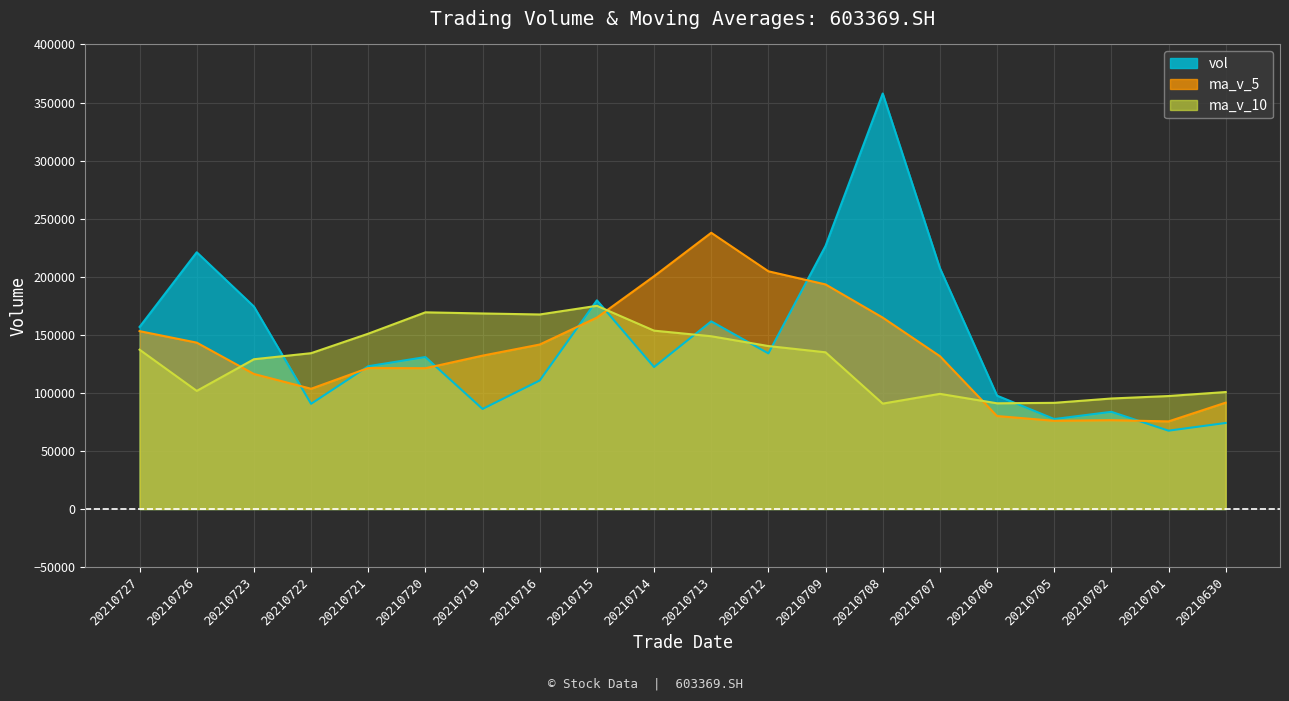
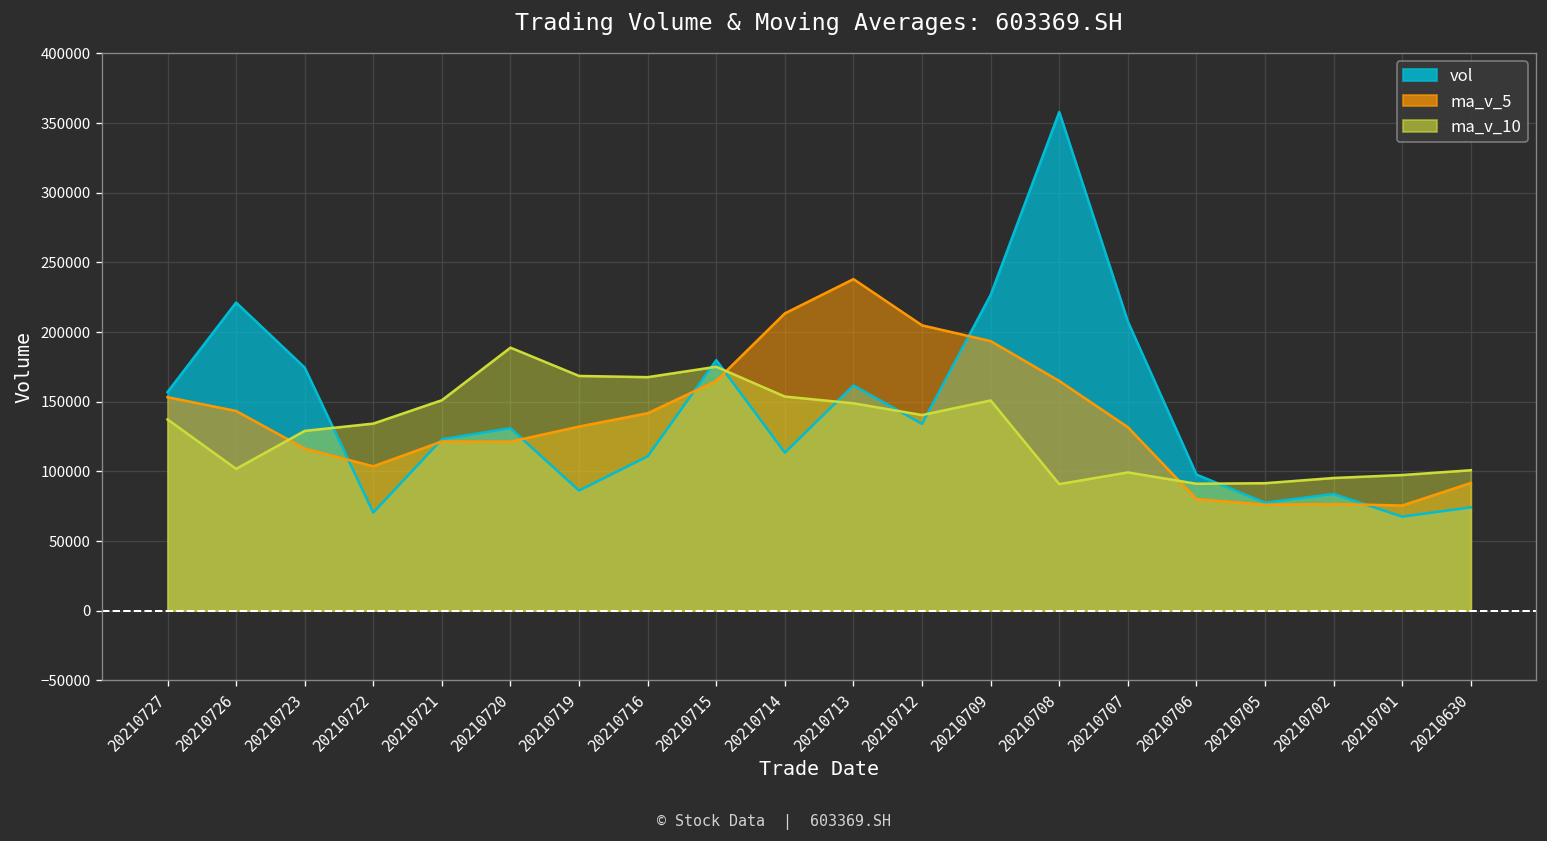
  {
    "vol": {
      "20210727": 157000,
      "20210726": 221000,
      "20210723": 174000,
-     "20210722": 91000,
+     "20210722": 70000,
      "20210720": 131000,
      "20210719": 86000,
      "20210716": 111000,
      "20210715": 180000,
-     "20210714": 122000,
+     "20210714": 113000,
      "20210713": 162000,
      "20210712": 134000,
      "20210709": 227000,
      "20210708": 358000,
      "20210707": 207000,
      "20210706": 98000,
      "20210702": 84000,
      "20210701": 67000,
      "20210630": 74000
    },
    "ma_v_5": {
      "20210727": 153000,
      "20210726": 143000,
      "20210723": 116000,
      "20210722": 104000,
      "20210720": 121000,
      "20210719": 132000,
      "20210716": 142000,
      "20210715": 165000,
-     "20210714": 200000,
+     "20210714": 213000,
      "20210713": 238000,
      "20210712": 205000,
      "20210709": 193000,
      "20210708": 165000,
      "20210707": 132000,
      "20210706": 80000,
      "20210702": 77000,
      "20210701": 75000,
      "20210630": 92000
    },
    "ma_v_10": {
      "20210727": 137000,
      "20210726": 102000,
      "20210723": 129000,
      "20210722": 134000,
      "20210721": 151000,
-     "20210720": 169000,
+     "20210720": 189000,
      "20210719": 168000,
      "20210716": 168000,
      "20210715": 175000,
      "20210714": 154000,
      "20210713": 149000,
      "20210712": 140000,
-     "20210709": 135000,
+     "20210709": 151000,
      "20210708": 91000,
      "20210707": 99000,
      "20210706": 91000,
      "20210705": 91000,
      "20210702": 95000,
      "20210701": 97000,
      "20210630": 101000
    }
  }
